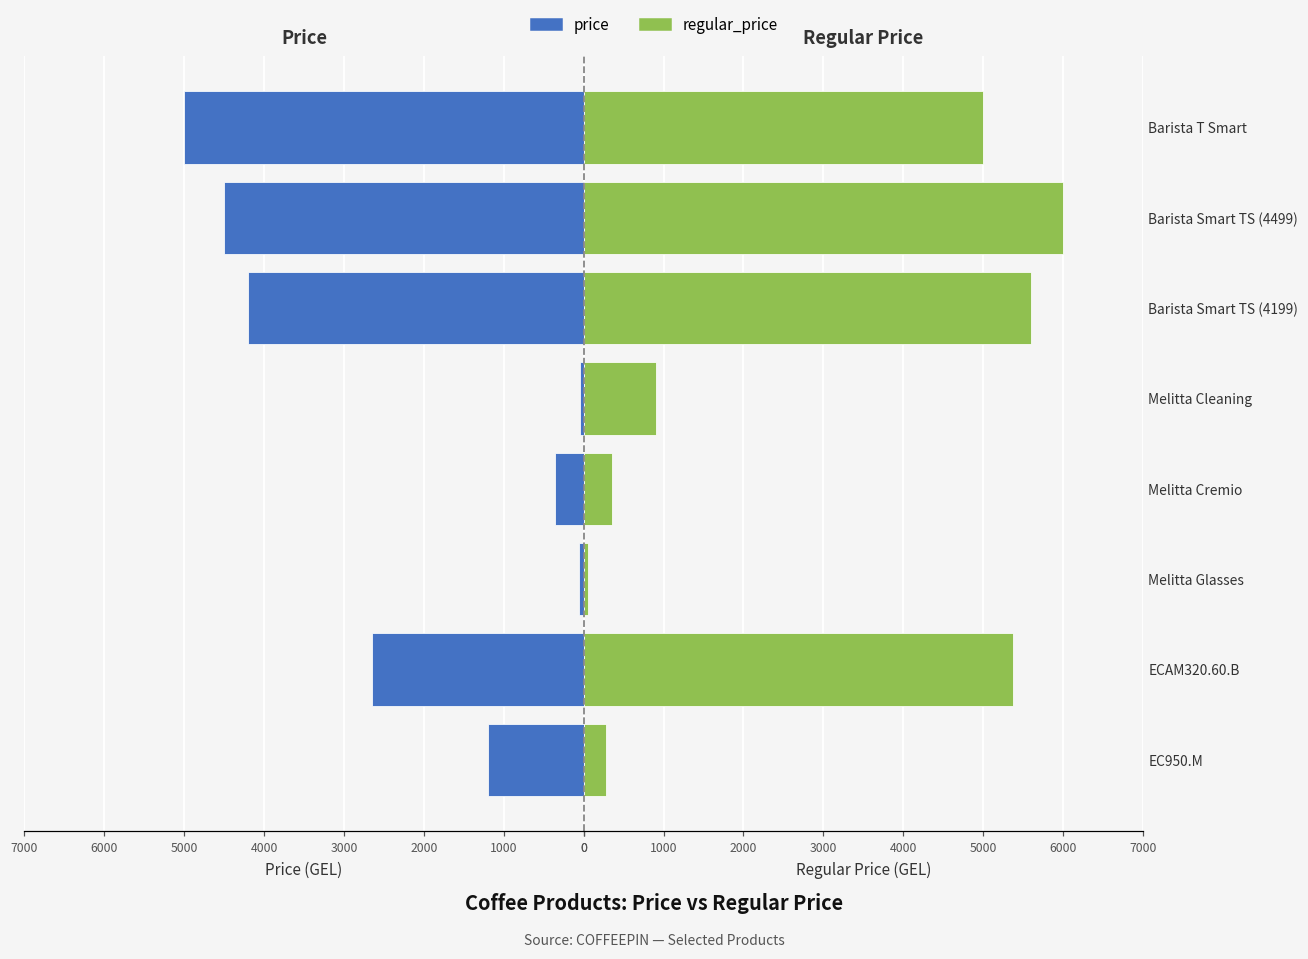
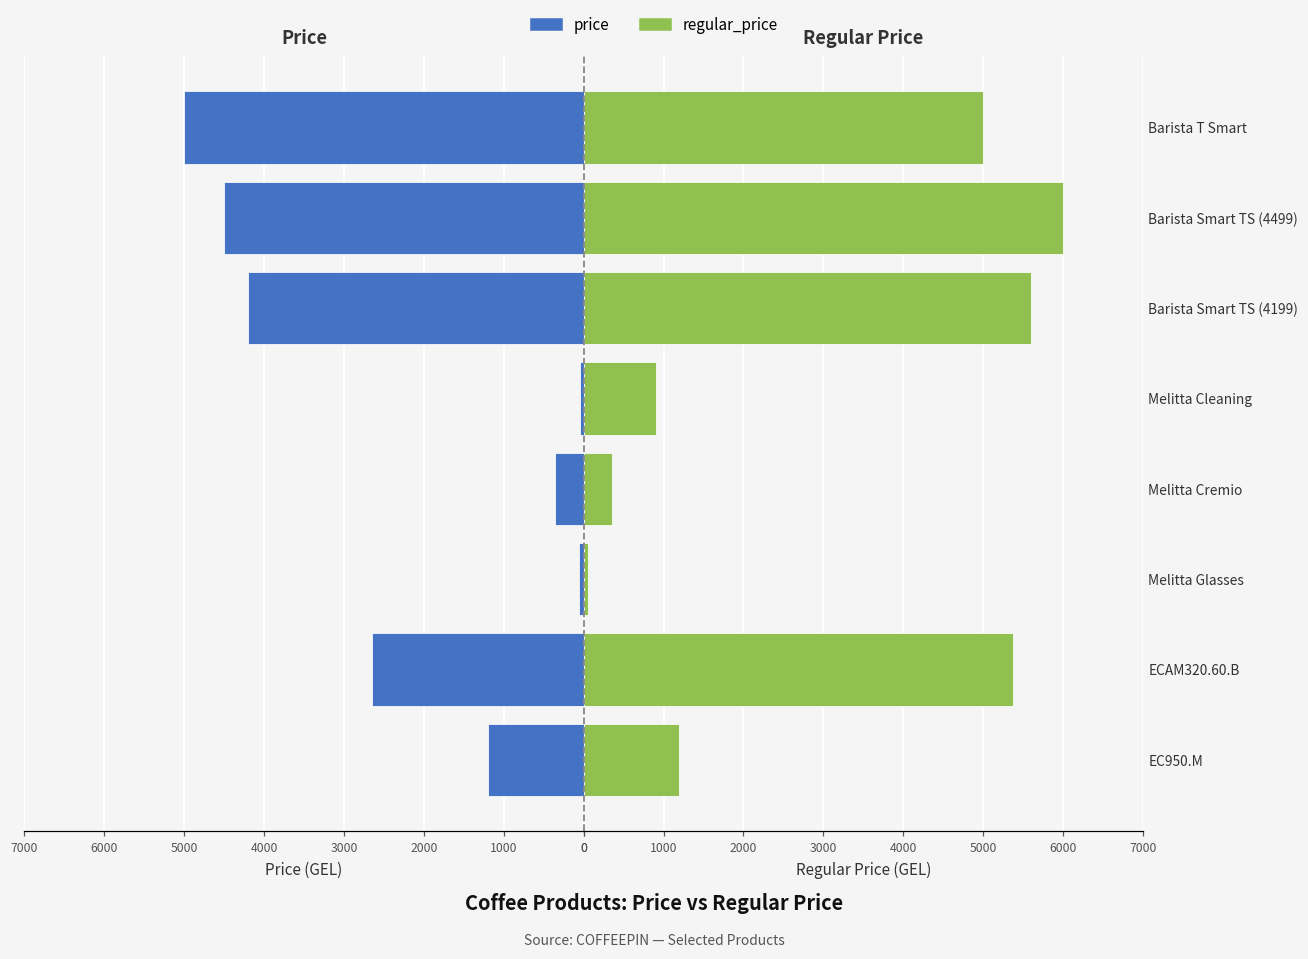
  {
    "Regular Price": {
      "Barista T Smart": 5000,
      "Barista Smart TS (4499)": 6000,
      "Barista Smart TS (4199)": 5600,
      "Melitta Cleaning": 900,
      "Melitta Cremio": 400,
      "Melitta Glasses": 100,
      "ECAM320.60.B": 5400,
-     "EC950.M": 300
+     "EC950.M": 1200
    }
  }
